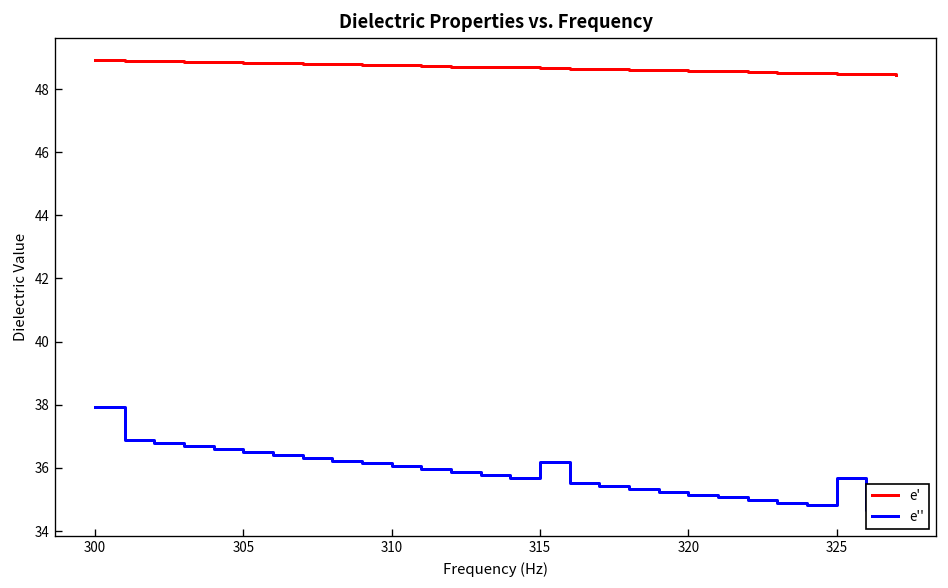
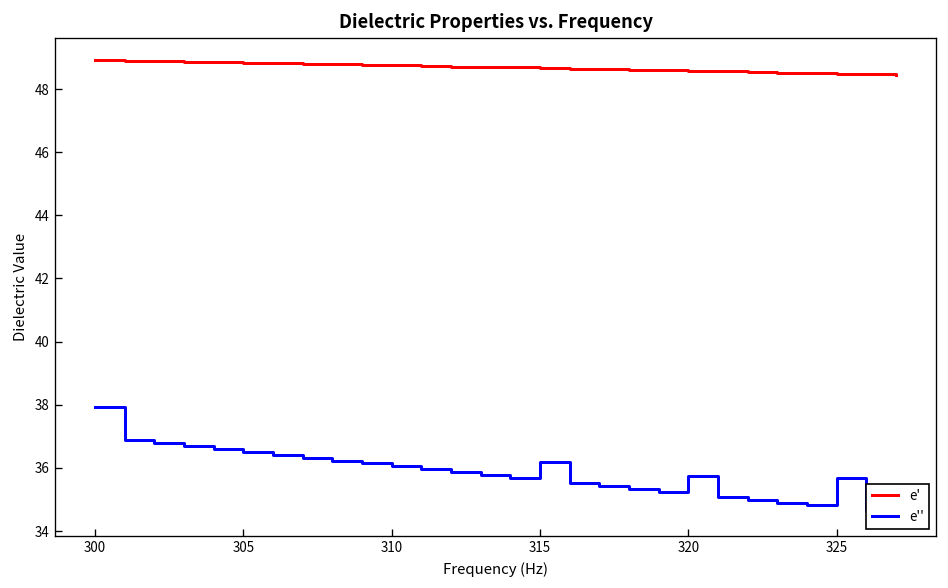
  {
    "e'": {
      "300": 48.9,
      "305": 48.8,
      "310": 48.7,
      "315": 48.7,
      "320": 48.6,
      "325": 48.5
    },
    "e''": {
      "300": 37.9,
      "305": 36.5,
      "310": 36.0,
      "315": 36.2,
-     "320": 35.2,
+     "320": 35.7,
      "325": 35.7
    }
  }
